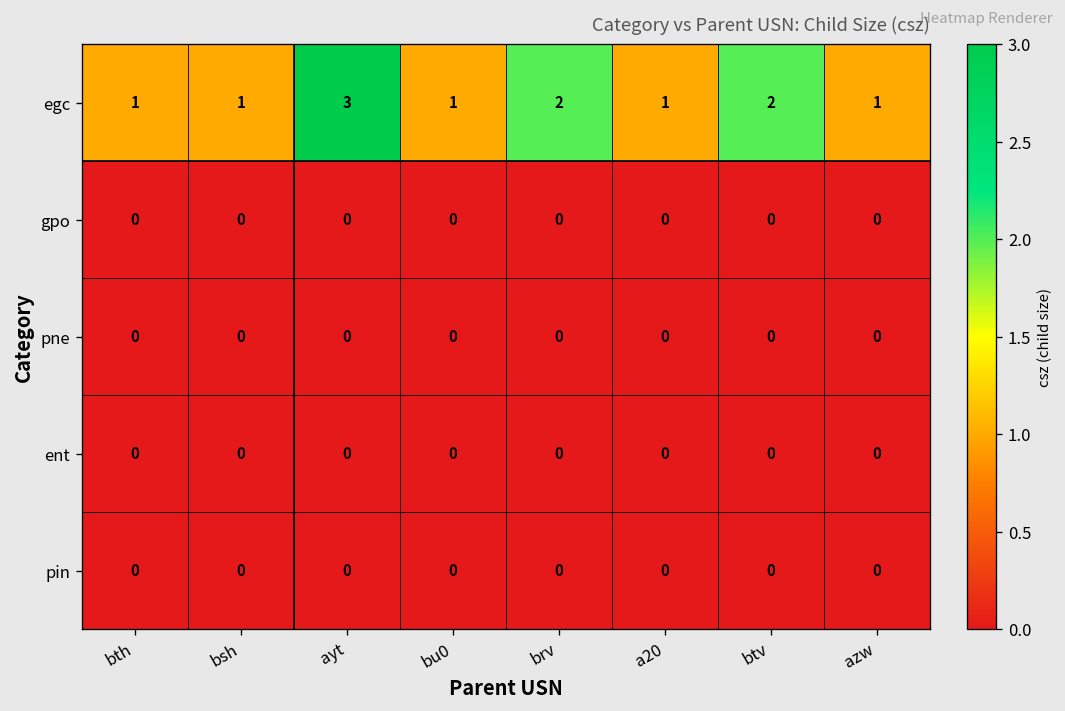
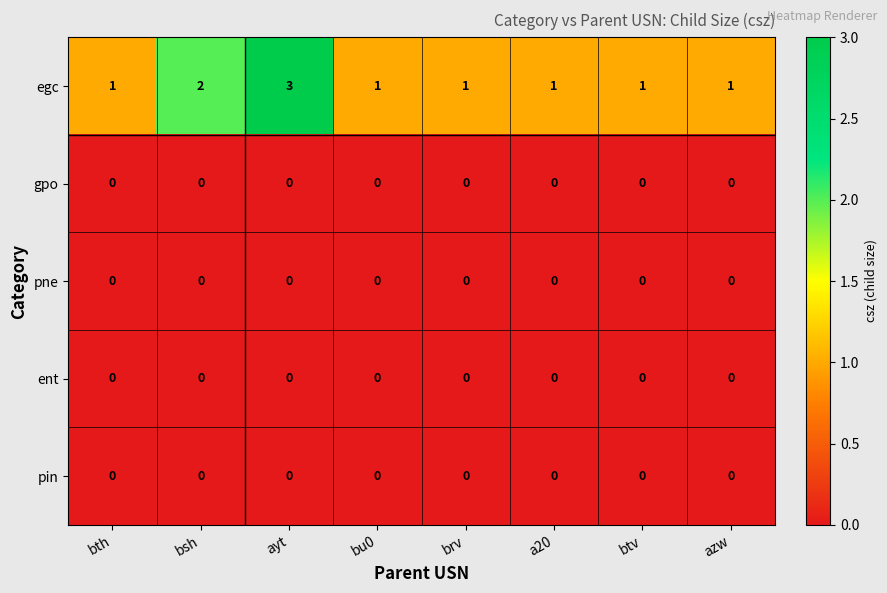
  {
    "egc": {
      "bth": 1,
-     "bsh": 1,
+     "bsh": 2,
      "ayt": 3,
      "bu0": 1,
-     "brv": 2,
+     "brv": 1,
      "a20": 1,
-     "btv": 2,
+     "btv": 1,
      "azw": 1
    },
    "gpo": {
      "bth": 0,
      "bsh": 0,
      "ayt": 0,
      "bu0": 0,
      "brv": 0,
      "a20": 0,
      "btv": 0,
      "azw": 0
    },
    "pne": {
      "bth": 0,
      "bsh": 0,
      "ayt": 0,
      "bu0": 0,
      "brv": 0,
      "a20": 0,
      "btv": 0,
      "azw": 0
    },
    "ent": {
      "bth": 0,
      "bsh": 0,
      "ayt": 0,
      "bu0": 0,
      "brv": 0,
      "a20": 0,
      "btv": 0,
      "azw": 0
    },
    "pin": {
      "bth": 0,
      "bsh": 0,
      "ayt": 0,
      "bu0": 0,
      "brv": 0,
      "a20": 0,
      "btv": 0,
      "azw": 0
    }
  }
